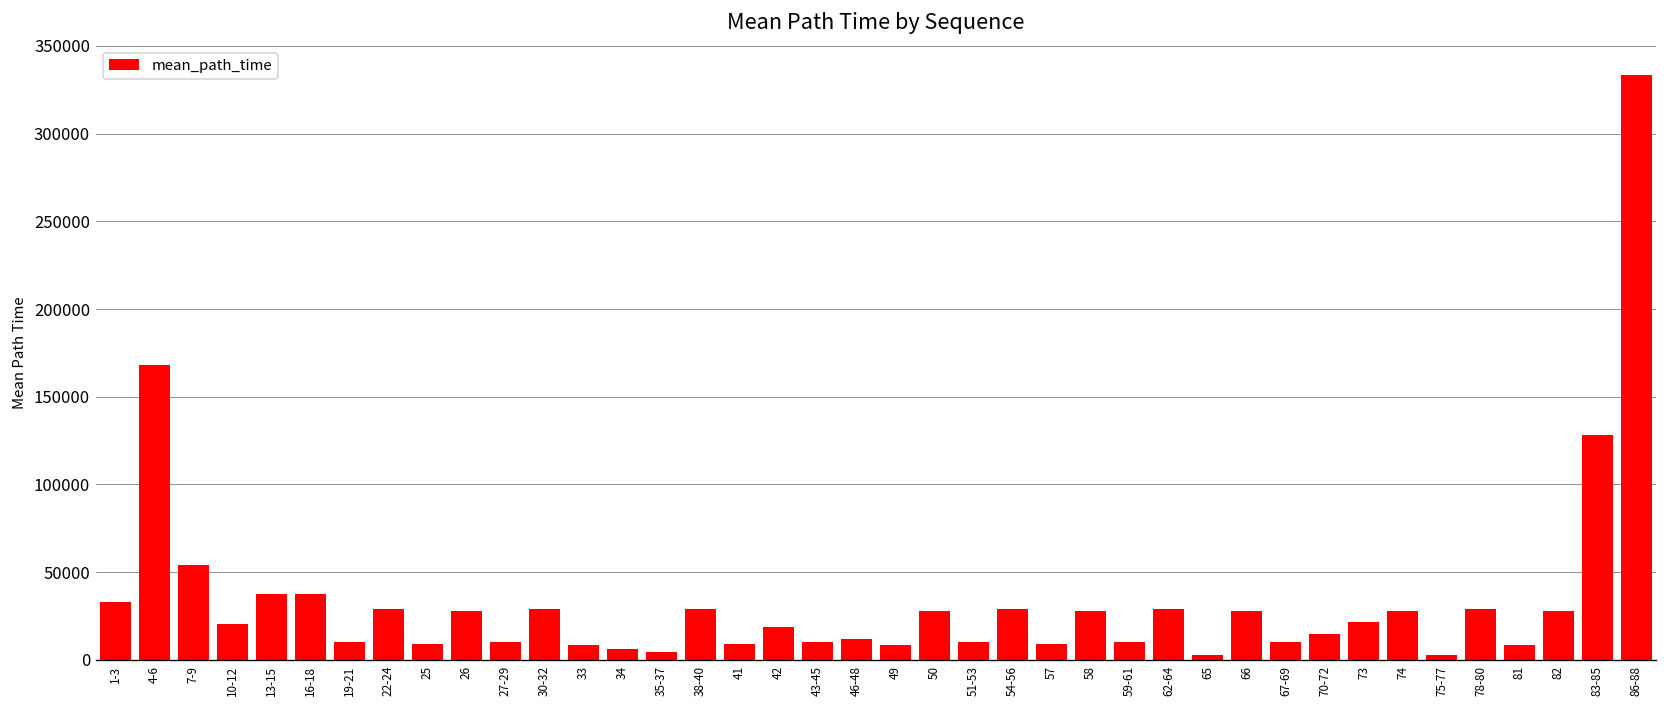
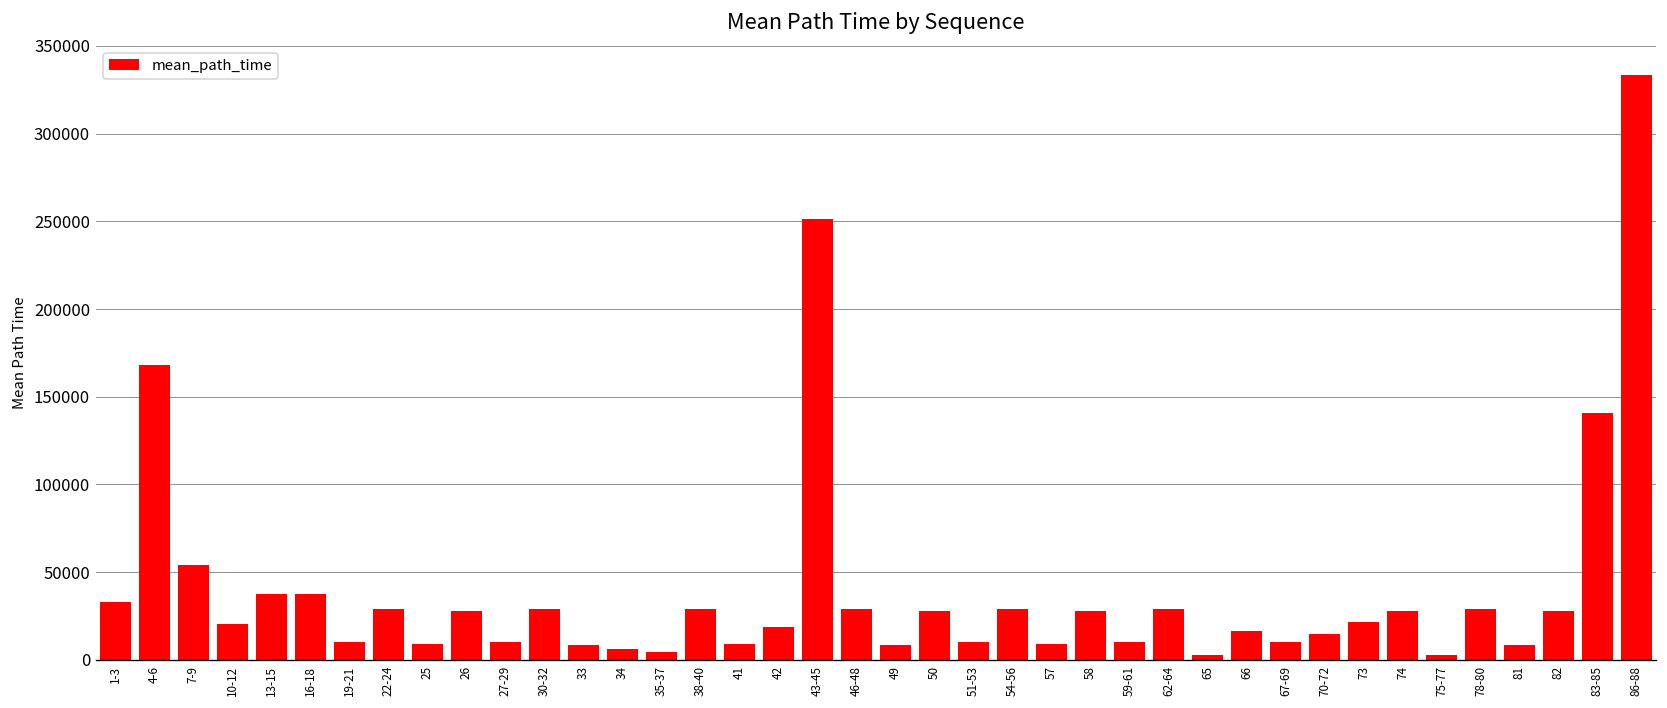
  {
    "1-3": 33000,
    "4-6": 168000,
    "7-9": 54000,
    "10-12": 20000,
    "13-15": 37000,
    "16-18": 38000,
    "19-21": 10000,
    "22-24": 29000,
    "25": 9000,
    "26": 28000,
    "27-29": 10000,
    "30-32": 29000,
    "33": 9000,
    "34": 6000,
    "35-37": 4000,
    "38-40": 29000,
    "41": 9000,
    "42": 19000,
-   "43-45": 10000,
-   "46-48": 12000,
+   "43-45": 251000,
+   "46-48": 29000,
    "49": 9000,
    "50": 28000,
    "51-53": 10000,
    "54-56": 29000,
    "57": 9000,
    "58": 28000,
    "59-61": 10000,
    "62-64": 29000,
    "65": 3000,
-   "66": 28000,
+   "66": 16000,
    "67-69": 10000,
    "70-72": 15000,
    "73": 21000,
    "74": 28000,
    "75-77": 3000,
    "78-80": 29000,
    "81": 9000,
    "82": 28000,
-   "83-85": 128000,
+   "83-85": 141000,
    "86-88": 334000
  }
